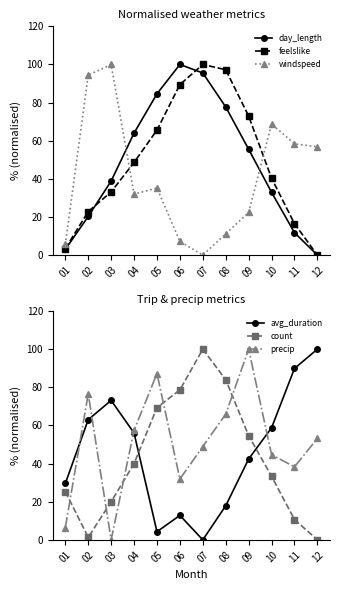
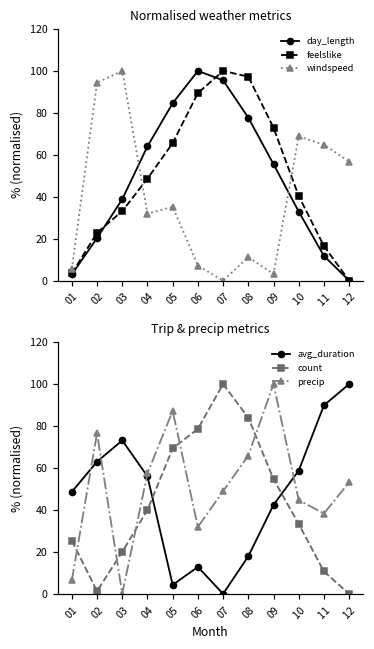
  {
    "Normalised weather metrics": {
      "windspeed": {
        "01": 6,
        "02": 94,
        "03": 100,
        "04": 32,
        "05": 35,
        "06": 7,
        "07": 0,
        "08": 11,
-       "09": 22,
+       "09": 3,
        "10": 69,
-       "11": 58,
+       "11": 65,
        "12": 57
      }
    },
    "Trip & precip metrics": {
      "avg_duration": {
-       "01": 30,
+       "01": 49,
        "02": 63,
        "03": 73,
        "04": 56,
        "05": 4,
        "06": 13,
        "07": 0,
        "08": 18,
        "09": 42,
        "10": 59,
        "11": 90,
        "12": 100
      }
    }
  }
